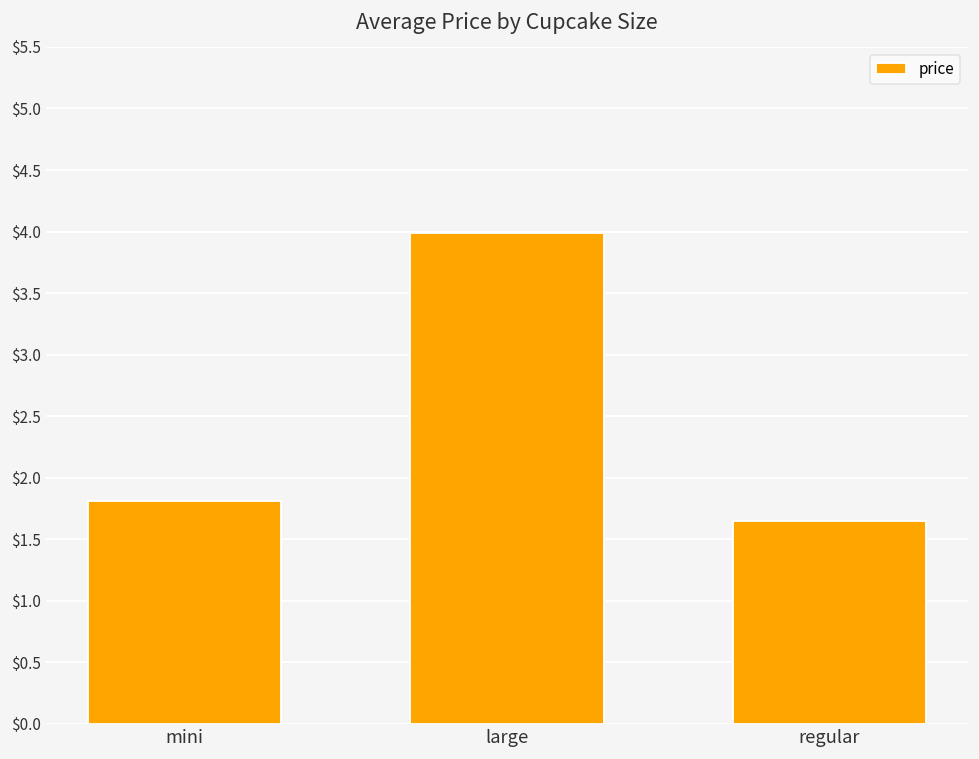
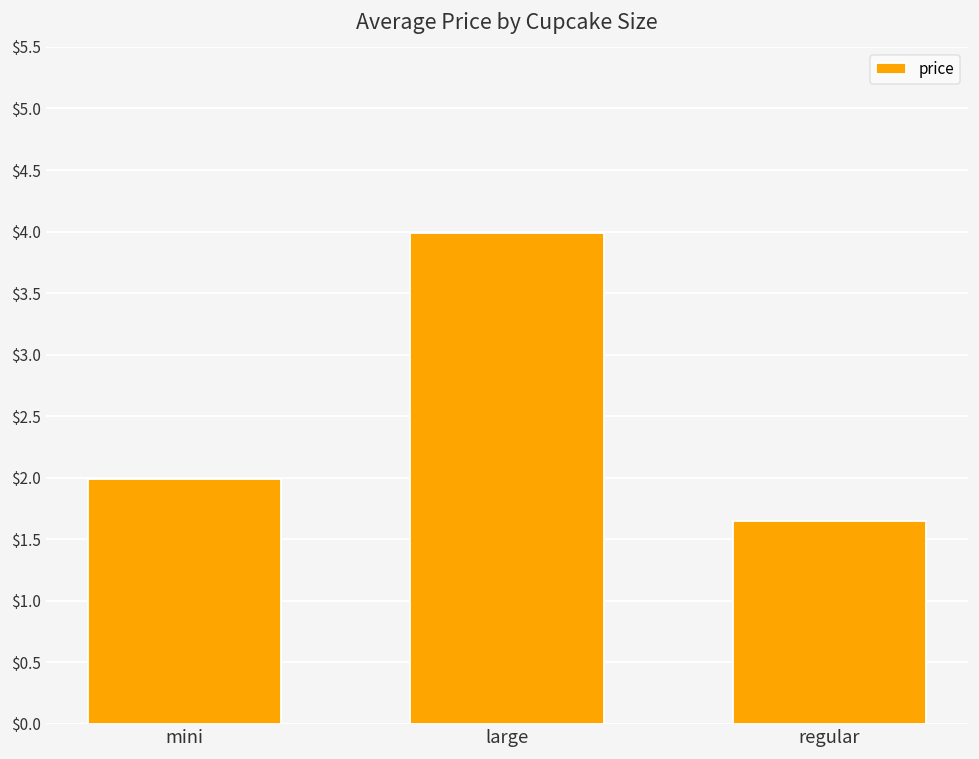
  {
-   "mini": "$1.81",
+   "mini": "$1.99",
    "large": "$3.99",
    "regular": "$1.65"
  }
